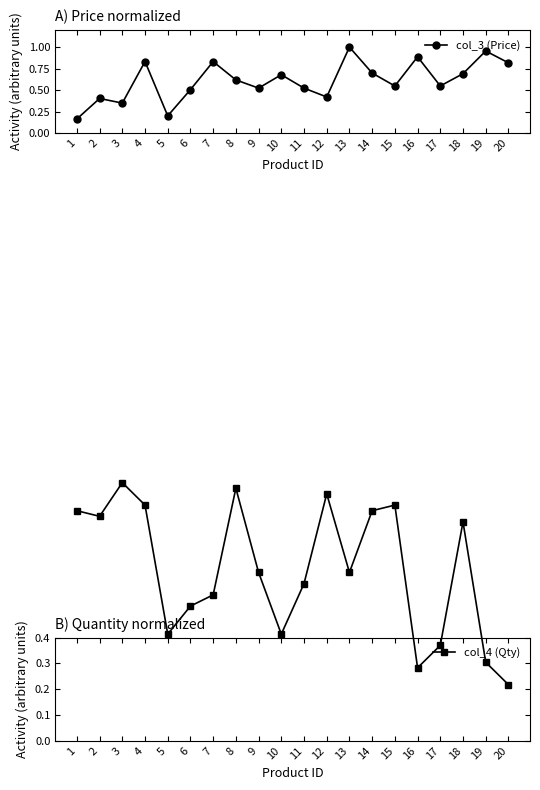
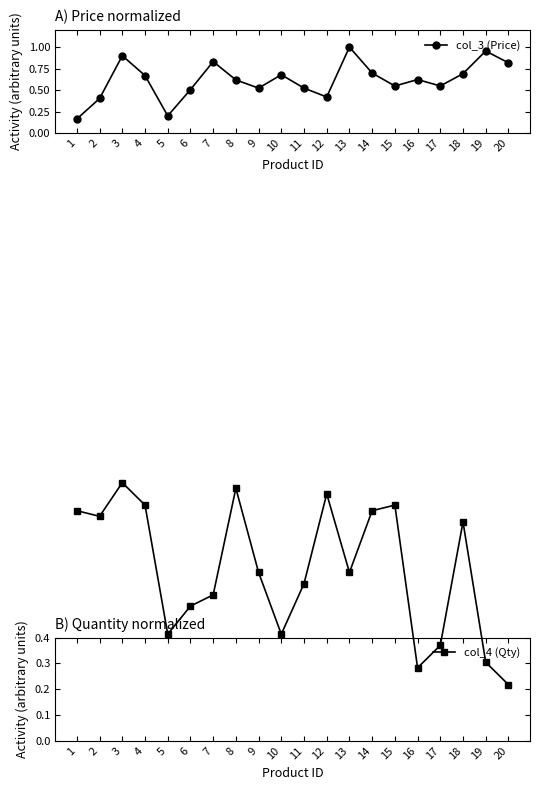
  {
    "A) Price normalized": {
      "1": 0.2,
      "2": 0.4,
-     "3": 0.3,
-     "4": 0.8,
+     "3": 0.9,
+     "4": 0.7,
      "5": 0.2,
      "6": 0.5,
      "7": 0.8,
      "8": 0.6,
      "9": 0.5,
      "10": 0.7,
      "11": 0.5,
      "12": 0.4,
      "13": 1.0,
      "14": 0.7,
      "15": 0.5,
-     "16": 0.9,
+     "16": 0.6,
      "17": 0.5,
      "18": 0.7,
      "19": 1.0,
      "20": 0.8
    },
    "B) Quantity normalized": {
      "16": 0.28,
      "17": 0.37,
      "19": 0.30,
      "20": 0.22
    }
  }
